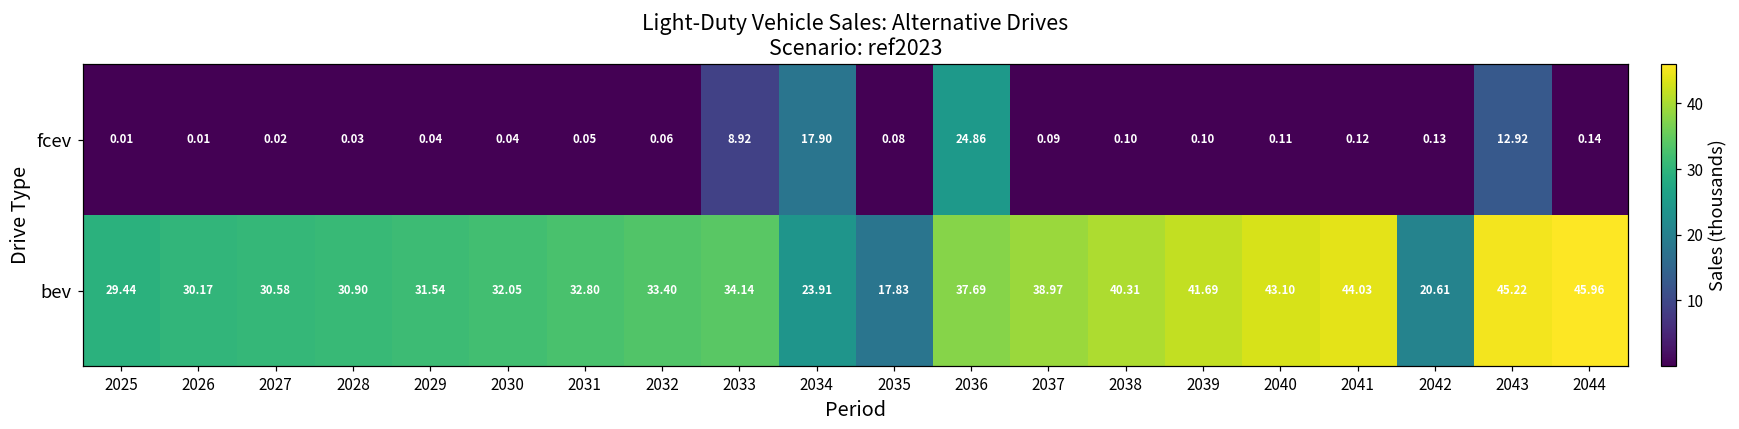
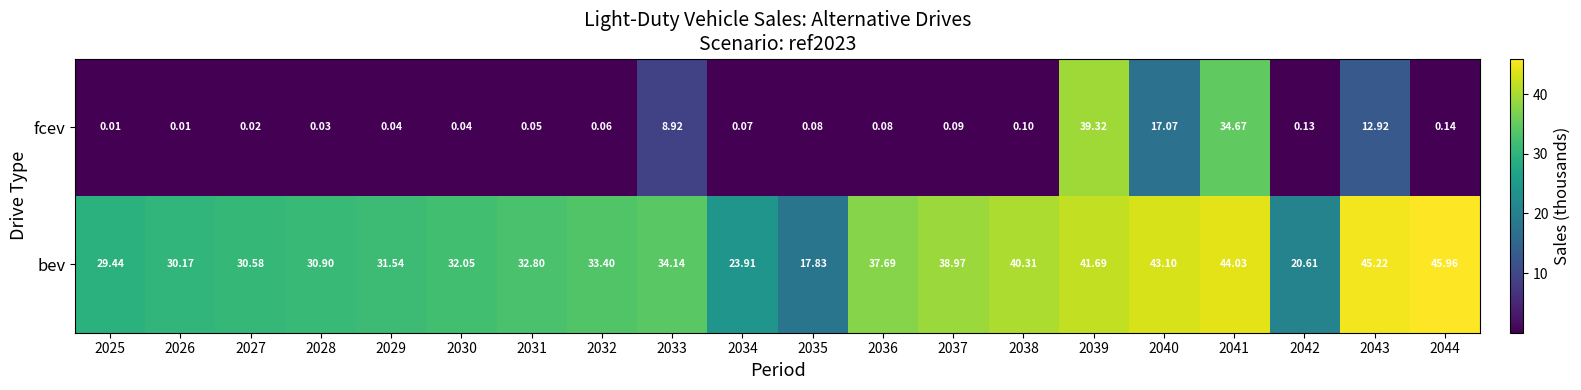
  {
    "fcev": {
      "2025": 0.01,
      "2026": 0.01,
      "2027": 0.02,
      "2028": 0.03,
      "2029": 0.04,
      "2030": 0.04,
      "2031": 0.05,
      "2032": 0.06,
      "2033": 8.92,
-     "2034": 17.90,
+     "2034": 0.07,
      "2035": 0.08,
-     "2036": 24.86,
+     "2036": 0.08,
      "2037": 0.09,
      "2038": 0.10,
-     "2039": 0.10,
-     "2040": 0.11,
-     "2041": 0.12,
+     "2039": 39.32,
+     "2040": 17.07,
+     "2041": 34.67,
      "2042": 0.13,
      "2043": 12.92,
      "2044": 0.14
    },
    "bev": {
      "2025": 29.44,
      "2026": 30.17,
      "2027": 30.58,
      "2028": 30.90,
      "2029": 31.54,
      "2030": 32.05,
      "2031": 32.80,
      "2032": 33.40,
      "2033": 34.14,
      "2034": 23.91,
      "2035": 17.83,
      "2036": 37.69,
      "2037": 38.97,
      "2038": 40.31,
      "2039": 41.69,
      "2040": 43.10,
      "2041": 44.03,
      "2042": 20.61,
      "2043": 45.22,
      "2044": 45.96
    }
  }
